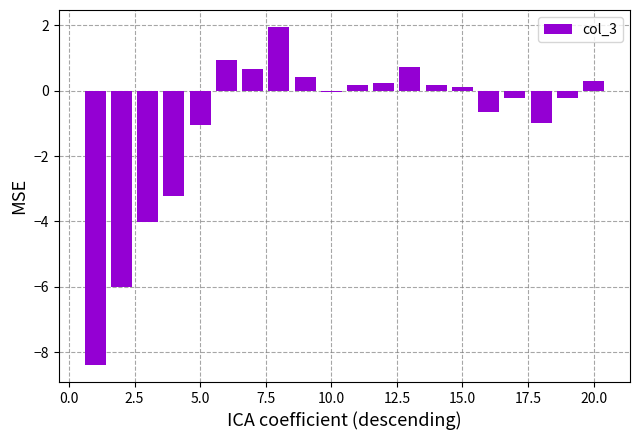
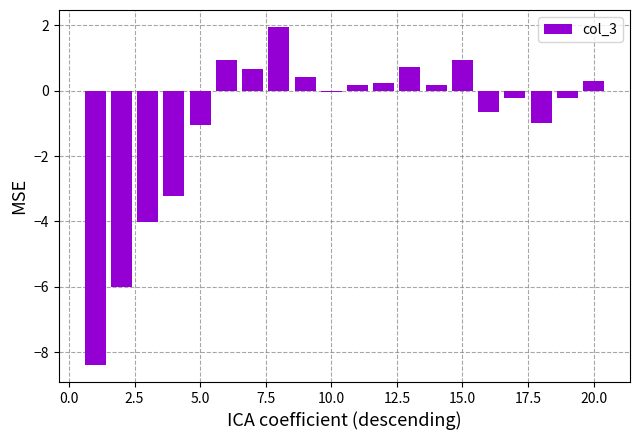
  {
    "5.0": -1.1,
-   "15.0": 0.1,
+   "15.0": 0.9,
    "20.0": 0.3
  }
